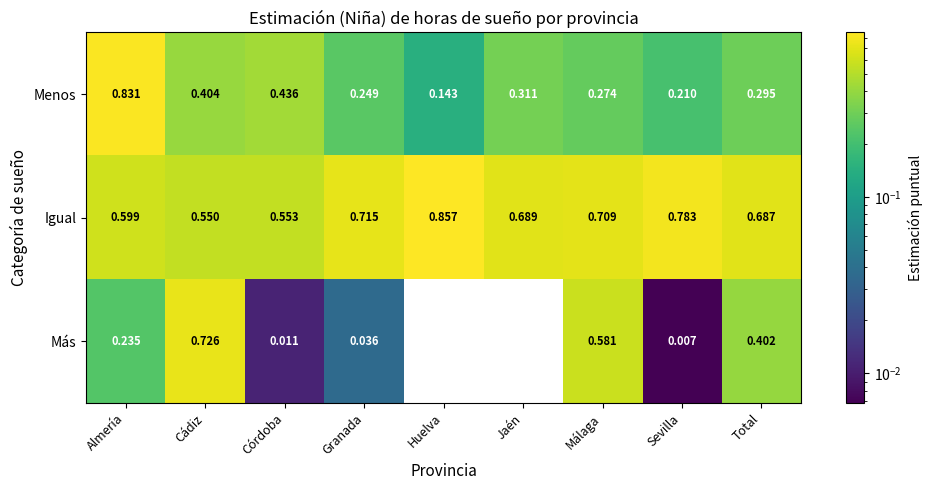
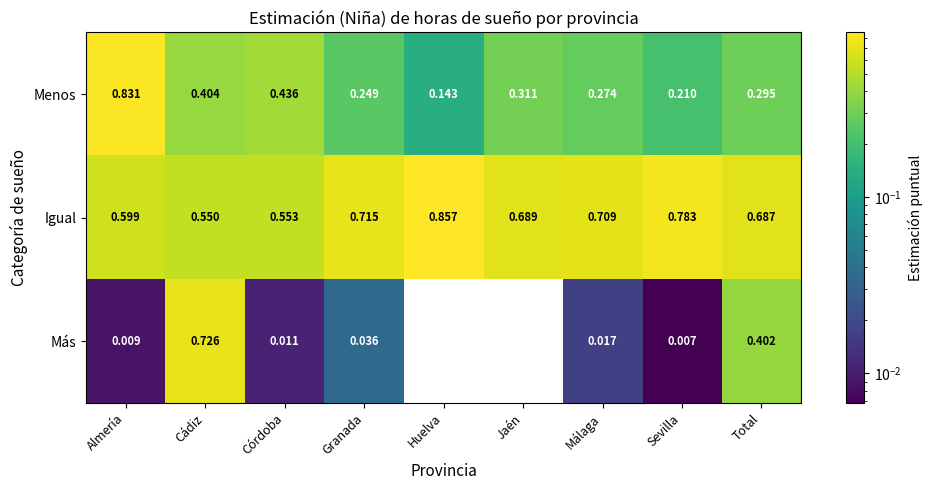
  {
    "Menos": {
      "Almería": 0.831,
      "Cádiz": 0.404,
      "Córdoba": 0.436,
      "Granada": 0.249,
      "Huelva": 0.143,
      "Jaén": 0.311,
      "Málaga": 0.274,
      "Sevilla": 0.210,
      "Total": 0.295
    },
    "Igual": {
      "Almería": 0.599,
      "Cádiz": 0.550,
      "Córdoba": 0.553,
      "Granada": 0.715,
      "Huelva": 0.857,
      "Jaén": 0.689,
      "Málaga": 0.709,
      "Sevilla": 0.783,
      "Total": 0.687
    },
    "Más": {
-     "Almería": 0.235,
+     "Almería": 0.009,
      "Cádiz": 0.726,
      "Córdoba": 0.011,
      "Granada": 0.036,
-     "Málaga": 0.581,
+     "Málaga": 0.017,
      "Sevilla": 0.007,
      "Total": 0.402
    }
  }
